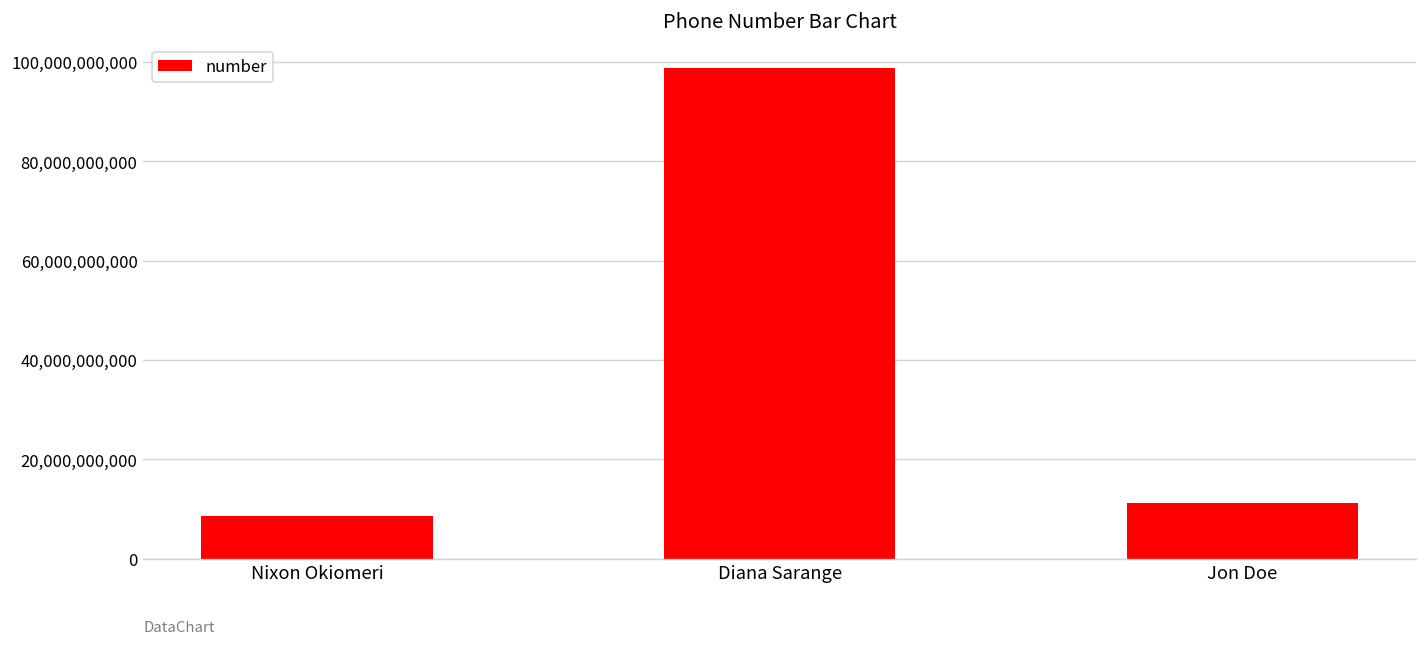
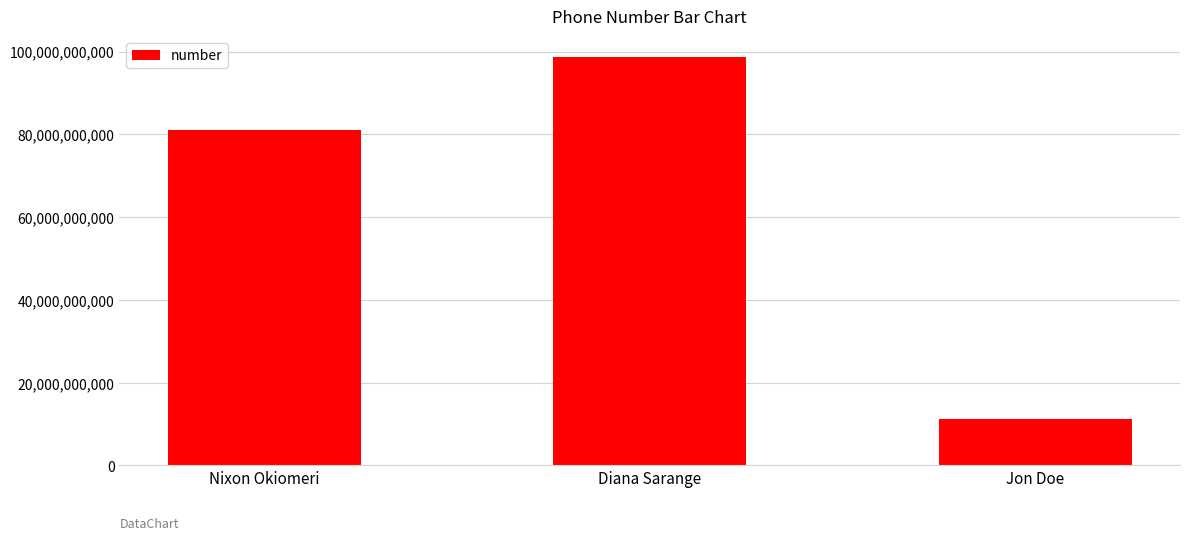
  {
-   "Nixon Okiomeri": "9,000,000,000",
+   "Nixon Okiomeri": "81,000,000,000",
    "Diana Sarange": "99,000,000,000",
    "Jon Doe": "11,000,000,000"
  }
